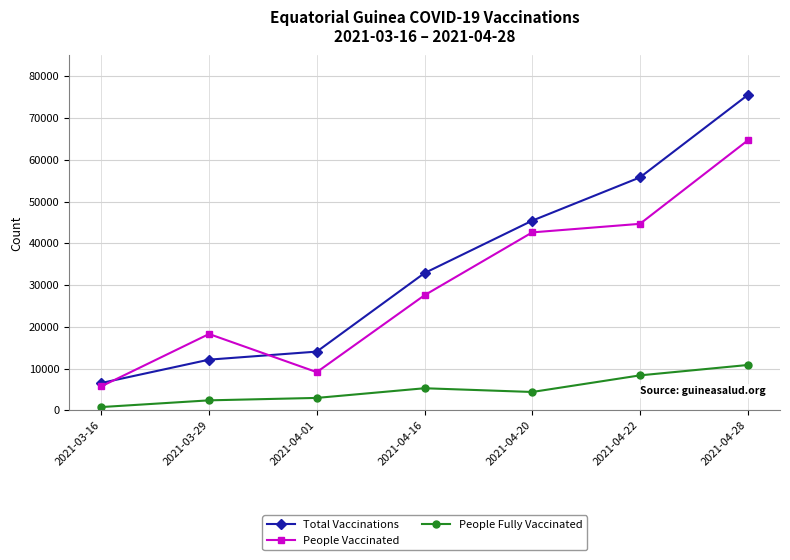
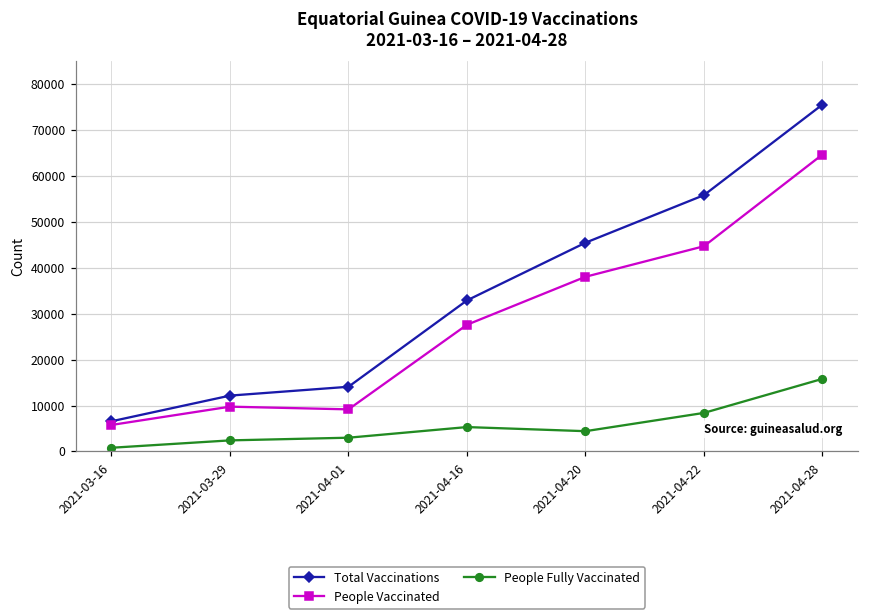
  {
    "Total Vaccinations": {
      "2021-03-16": 7000,
      "2021-03-29": 12000,
      "2021-04-01": 14000,
      "2021-04-16": 33000,
      "2021-04-20": 45000,
      "2021-04-22": 56000,
      "2021-04-28": 76000
    },
    "People Vaccinated": {
      "2021-03-16": 6000,
-     "2021-03-29": 18000,
+     "2021-03-29": 10000,
      "2021-04-01": 9000,
      "2021-04-16": 28000,
-     "2021-04-20": 43000,
+     "2021-04-20": 38000,
      "2021-04-22": 45000,
      "2021-04-28": 65000
    },
    "People Fully Vaccinated": {
      "2021-03-16": 1000,
      "2021-03-29": 2000,
      "2021-04-01": 3000,
      "2021-04-16": 5000,
      "2021-04-20": 4000,
      "2021-04-22": 8000,
-     "2021-04-28": 11000
+     "2021-04-28": 16000
    }
  }
